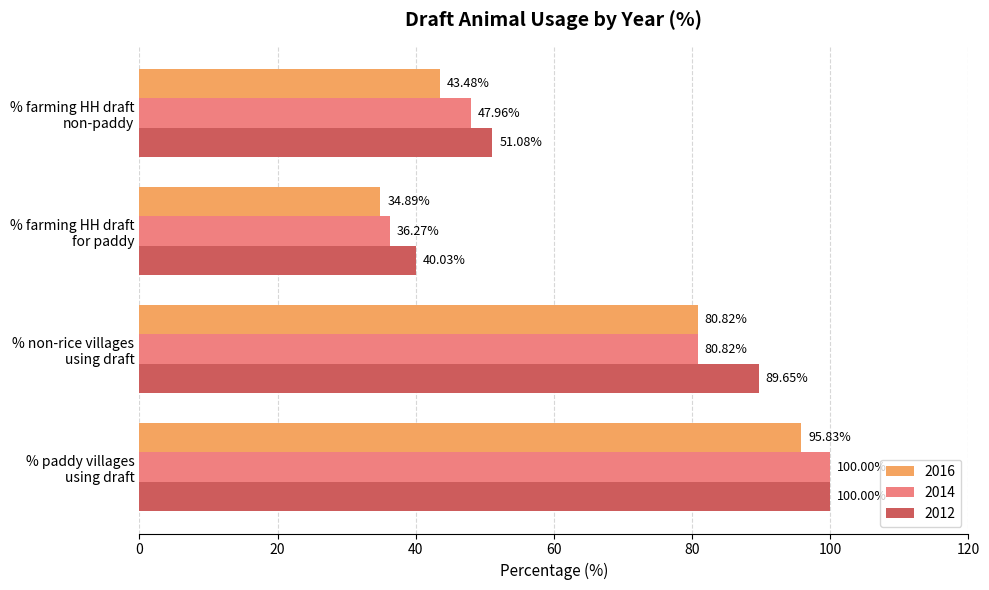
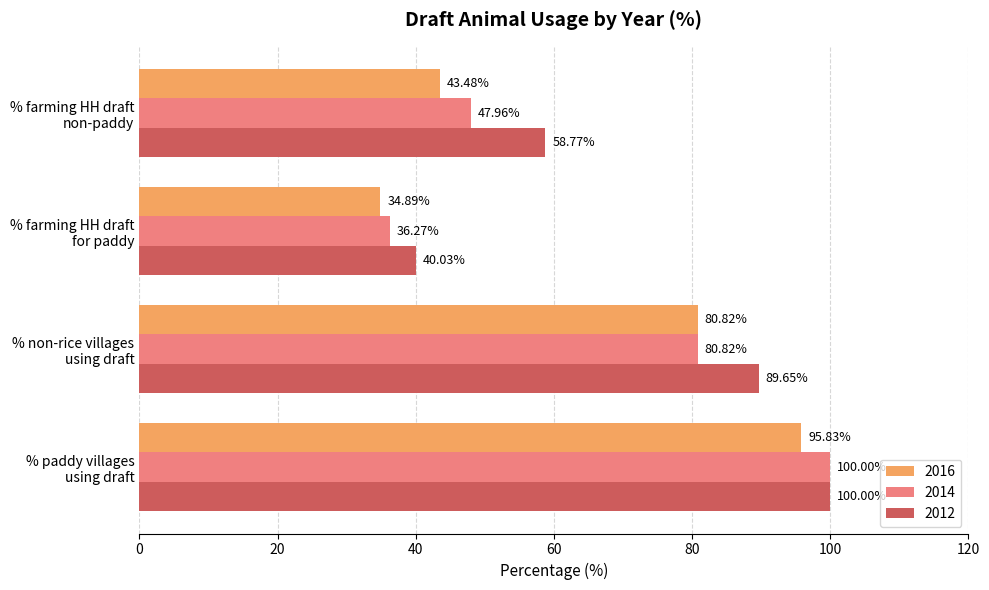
  {
    "2012": {
-     "% farming HH draft non-paddy": "51.08%",
+     "% farming HH draft non-paddy": "58.77%",
      "% farming HH draft for paddy": "40.03%",
      "% non-rice villages using draft": "89.65%"
    }
  }
